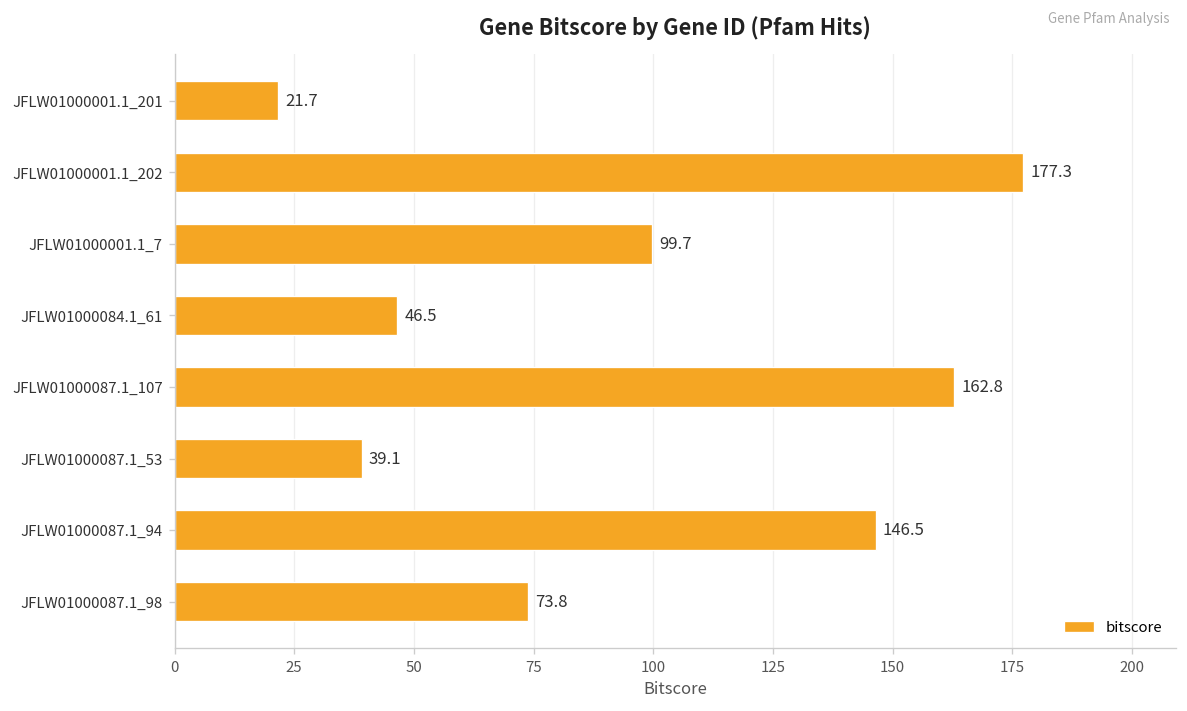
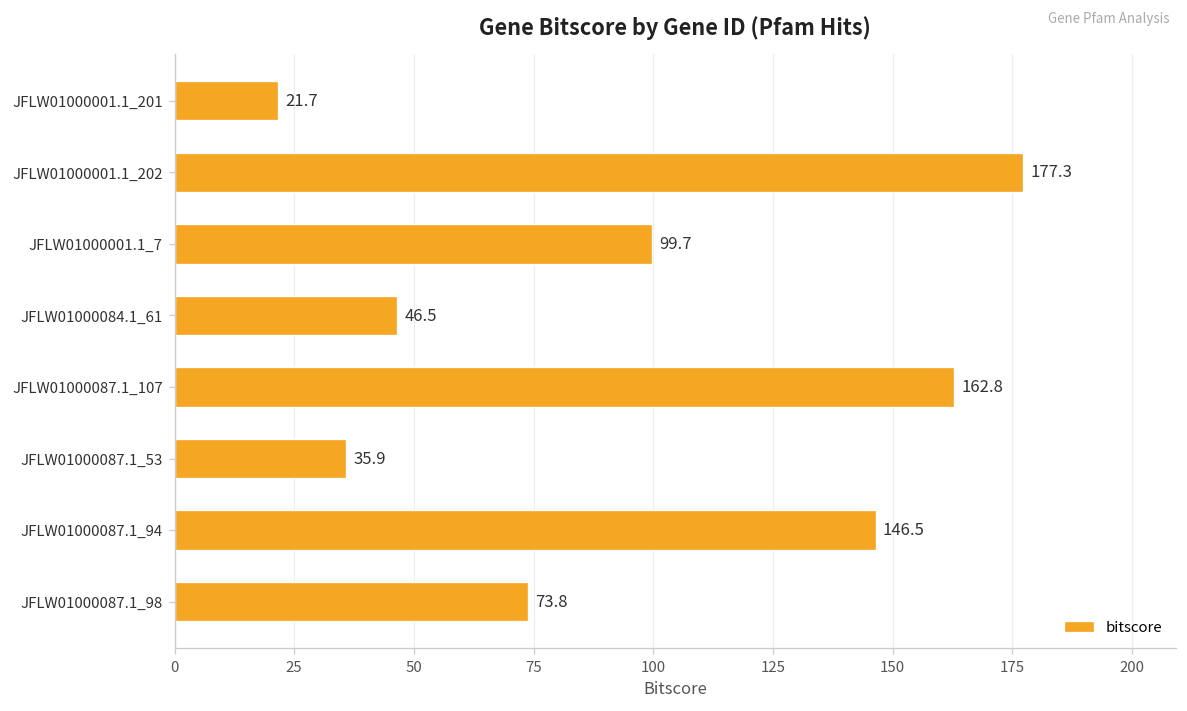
  {
    "JFLW01000001.1_201": 21.7,
    "JFLW01000001.1_202": 177.3,
    "JFLW01000001.1_7": 99.7,
    "JFLW01000084.1_61": 46.5,
    "JFLW01000087.1_107": 162.8,
-   "JFLW01000087.1_53": 39.1,
+   "JFLW01000087.1_53": 35.9,
    "JFLW01000087.1_94": 146.5,
    "JFLW01000087.1_98": 73.8
  }
